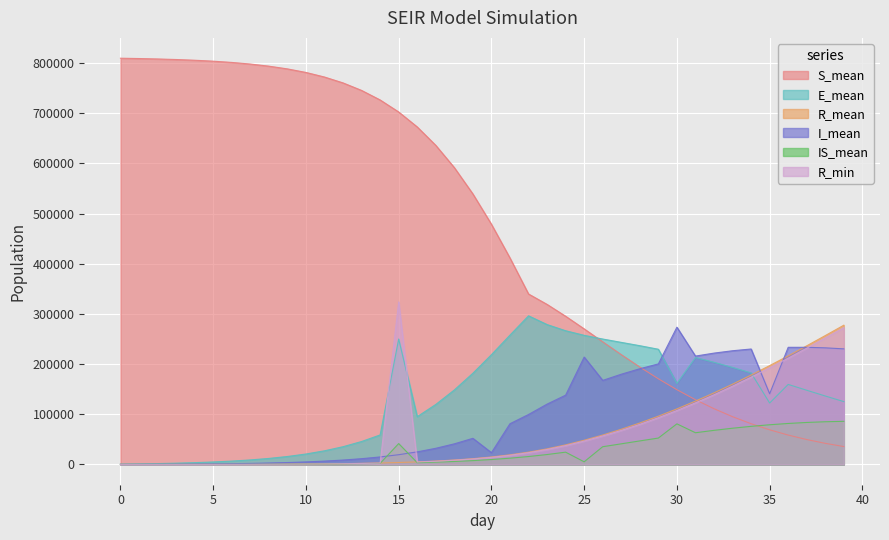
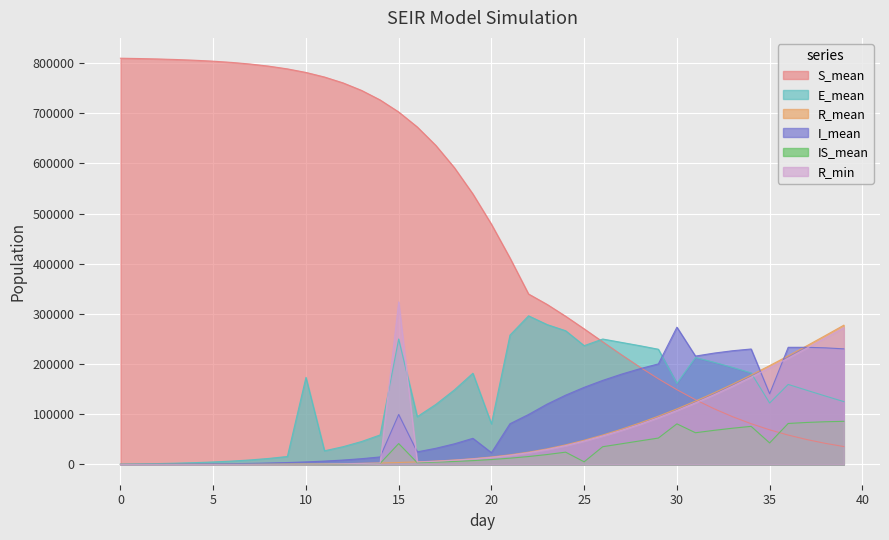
  {
    "E_mean": {
-     "10": 20000,
+     "10": 170000,
      "15": 250000,
-     "20": 220000,
-     "25": 260000,
+     "20": 80000,
+     "25": 240000,
      "30": 160000,
      "35": 120000
    },
    "I_mean": {
-     "15": 20000,
+     "15": 100000,
      "20": 20000,
-     "25": 210000,
+     "25": 150000,
      "30": 270000,
      "35": 140000
    },
    "IS_mean": {
      "15": 40000,
      "25": 10000,
      "30": 80000,
-     "35": 80000
+     "35": 40000
    },
    "R_min": {
      "15": 320000
    }
  }
